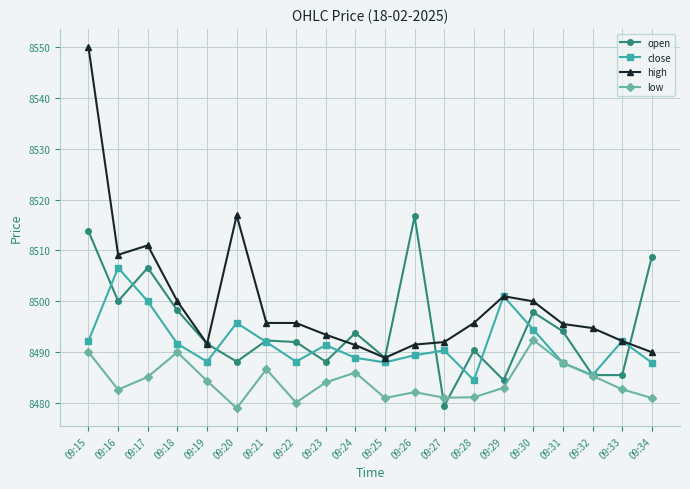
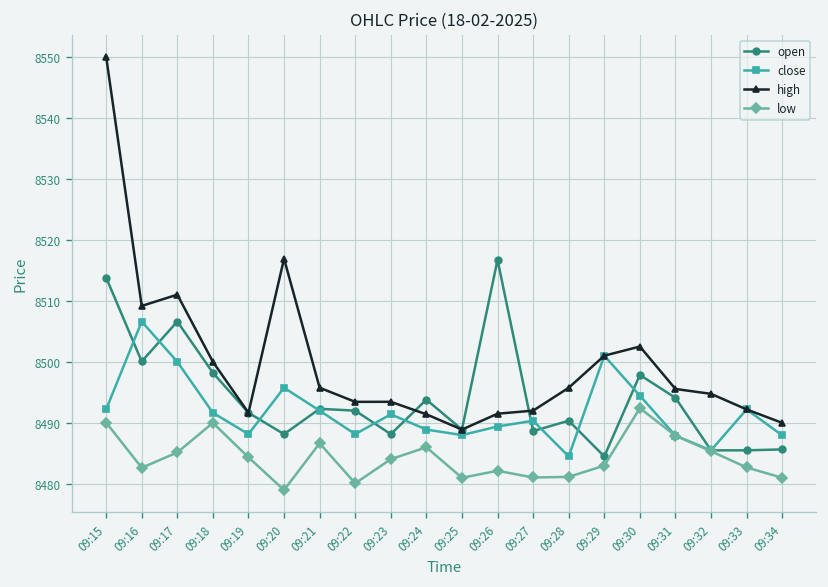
  {
    "open": {
      "09:15": 8514,
      "09:16": 8500,
      "09:17": 8507,
      "09:18": 8498,
      "09:20": 8488,
      "09:22": 8492,
      "09:23": 8488,
      "09:24": 8494,
      "09:26": 8517,
-     "09:27": 8479,
+     "09:27": 8489,
      "09:28": 8490,
      "09:29": 8485,
      "09:30": 8498,
      "09:31": 8494,
      "09:33": 8486,
-     "09:34": 8509
+     "09:34": 8486
    },
    "high": {
      "09:15": 8550,
      "09:16": 8509,
      "09:17": 8511,
      "09:18": 8500,
      "09:20": 8517,
      "09:21": 8496,
-     "09:22": 8496,
+     "09:22": 8493,
      "09:23": 8493,
      "09:24": 8491,
      "09:26": 8492,
      "09:27": 8492,
      "09:28": 8496,
-     "09:30": 8500,
+     "09:30": 8503,
      "09:31": 8496,
      "09:32": 8495,
      "09:34": 8490
    }
  }
